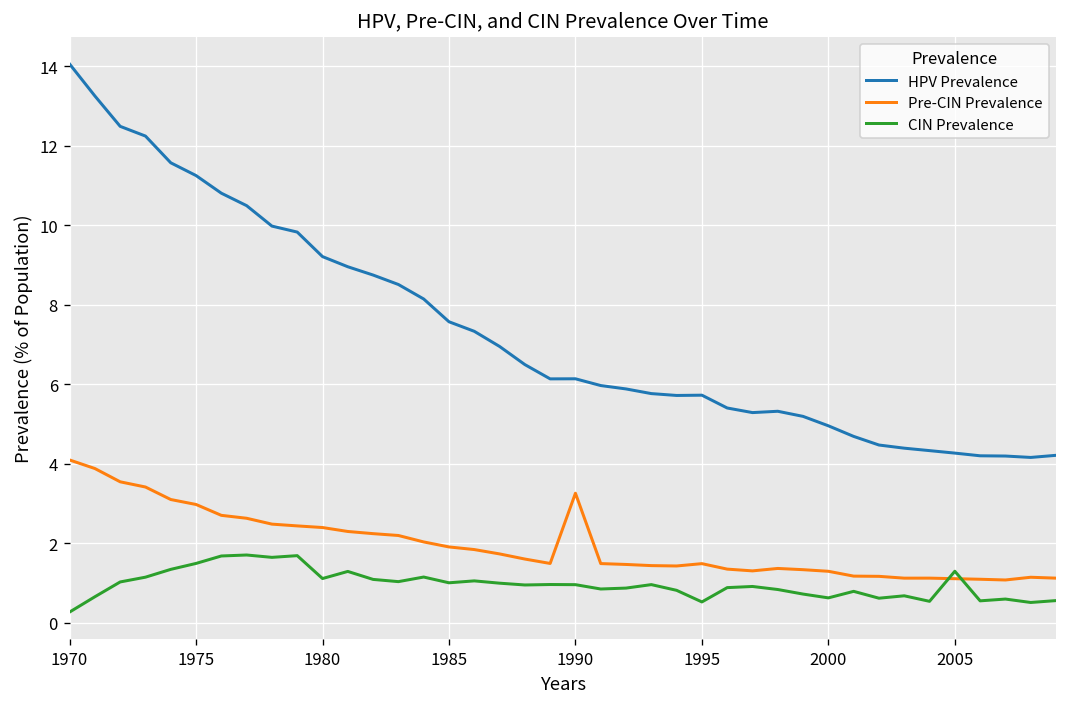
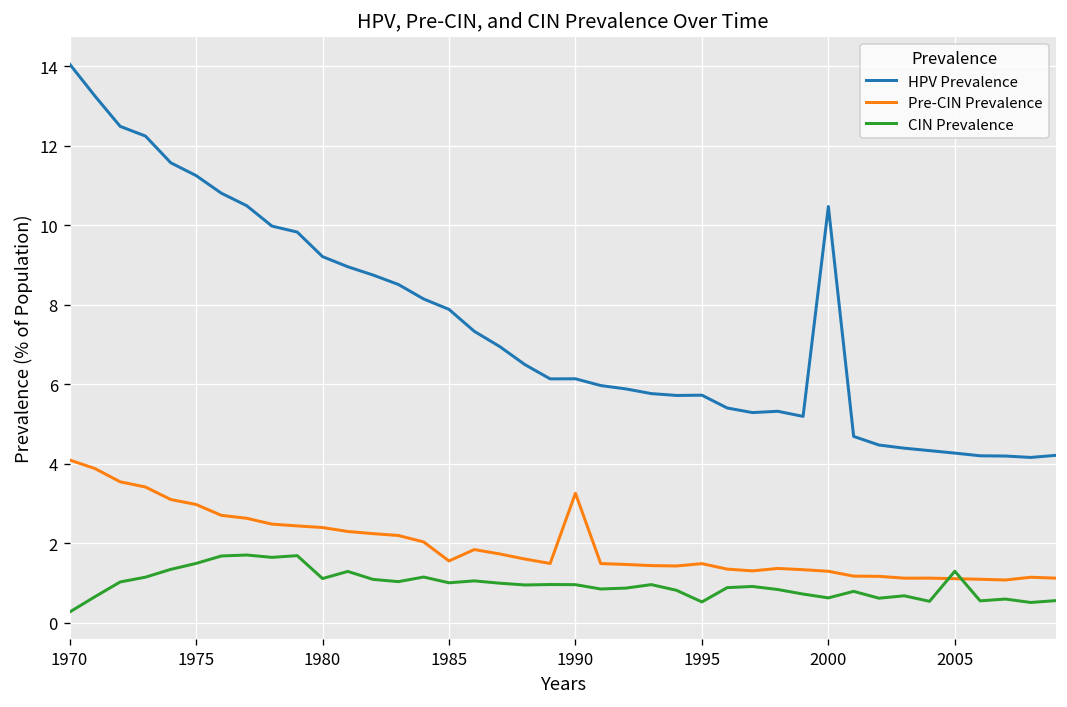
  {
    "HPV Prevalence": {
      "1970": 14.1,
      "1975": 11.3,
      "1980": 9.2,
-     "1985": 7.6,
+     "1985": 7.9,
      "1990": 6.1,
      "1995": 5.7,
-     "2000": 5.0,
+     "2000": 10.5,
      "2005": 4.3
    },
    "Pre-CIN Prevalence": {
      "1970": 4.1,
      "1975": 3.0,
      "1980": 2.4,
-     "1985": 1.9,
+     "1985": 1.5,
      "1990": 3.3,
      "1995": 1.5,
      "2000": 1.3,
      "2005": 1.1
    },
    "CIN Prevalence": {
      "1970": 0.3,
      "1975": 1.5,
      "1980": 1.1,
      "1985": 1.0,
      "1990": 1.0,
      "1995": 0.5,
      "2000": 0.6,
      "2005": 1.3
    }
  }
